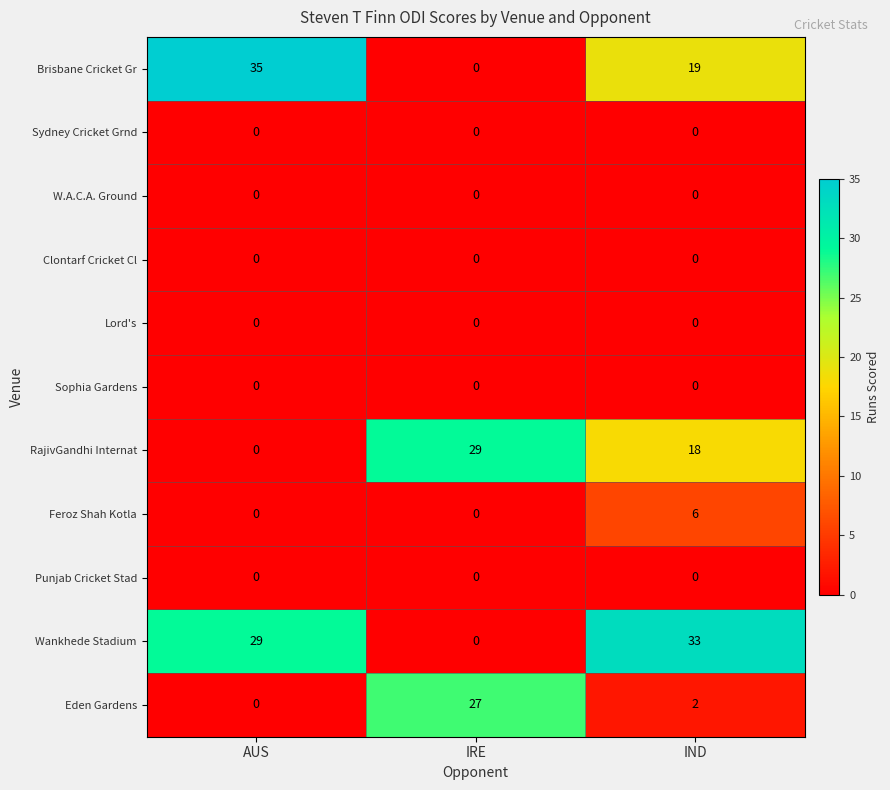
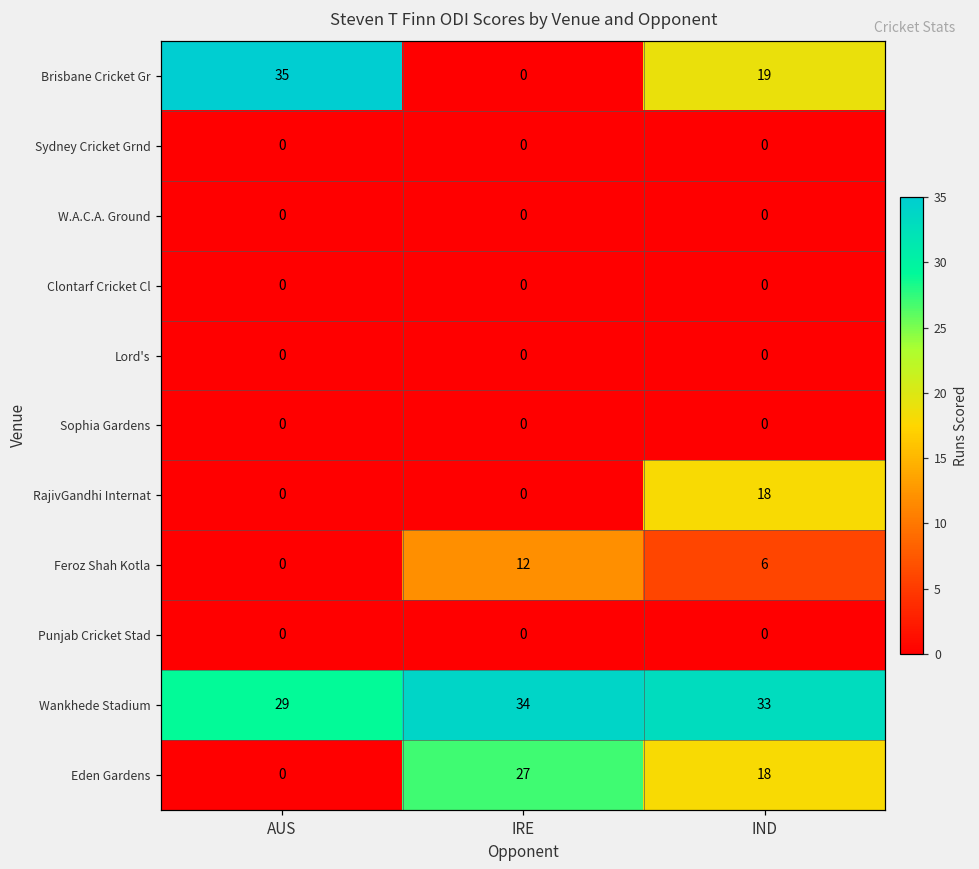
  {
    "Brisbane Cricket Gr": {
      "AUS": 35,
      "IRE": 0,
      "IND": 19
    },
    "Sydney Cricket Grnd": {
      "AUS": 0,
      "IRE": 0,
      "IND": 0
    },
    "W.A.C.A. Ground": {
      "AUS": 0,
      "IRE": 0,
      "IND": 0
    },
    "Clontarf Cricket Cl": {
      "AUS": 0,
      "IRE": 0,
      "IND": 0
    },
    "Lord's": {
      "AUS": 0,
      "IRE": 0,
      "IND": 0
    },
    "Sophia Gardens": {
      "AUS": 0,
      "IRE": 0,
      "IND": 0
    },
    "RajivGandhi Internat": {
      "AUS": 0,
-     "IRE": 29,
+     "IRE": 0,
      "IND": 18
    },
    "Feroz Shah Kotla": {
      "AUS": 0,
-     "IRE": 0,
+     "IRE": 12,
      "IND": 6
    },
    "Punjab Cricket Stad": {
      "AUS": 0,
      "IRE": 0,
      "IND": 0
    },
    "Wankhede Stadium": {
      "AUS": 29,
-     "IRE": 0,
+     "IRE": 34,
      "IND": 33
    },
    "Eden Gardens": {
      "AUS": 0,
      "IRE": 27,
-     "IND": 2
+     "IND": 18
    }
  }
